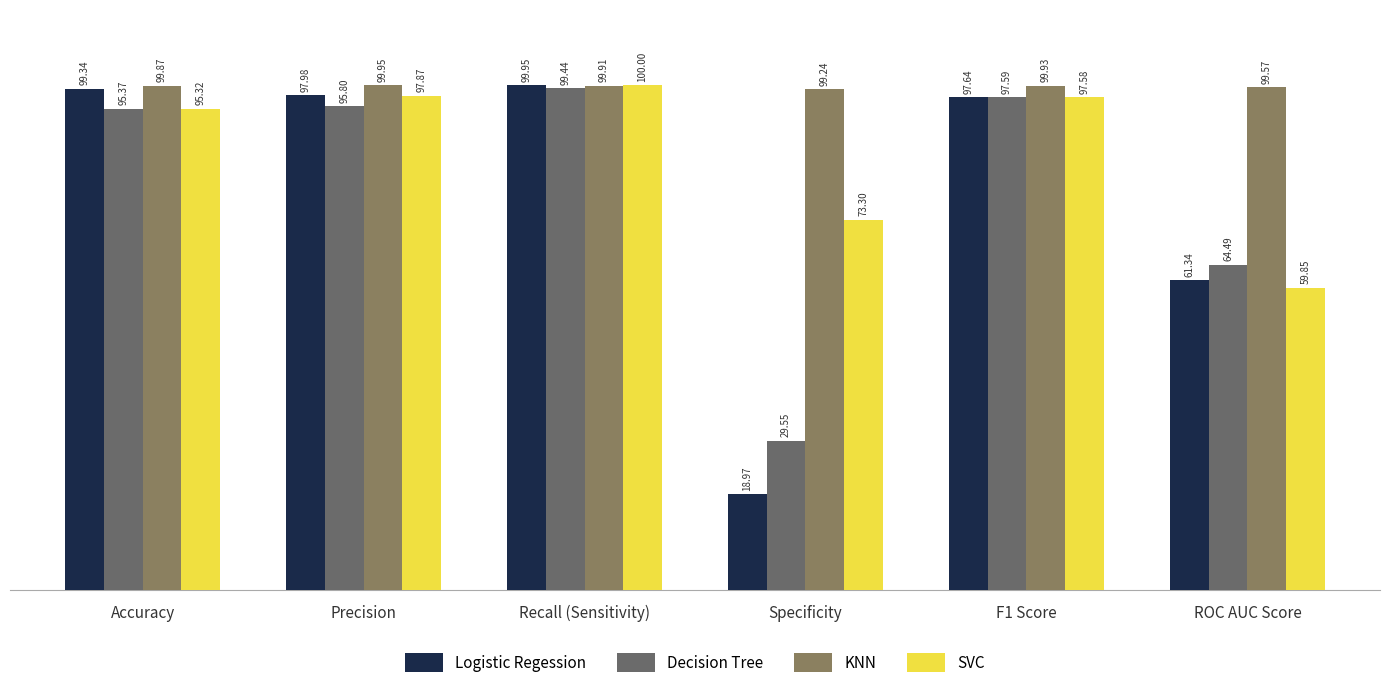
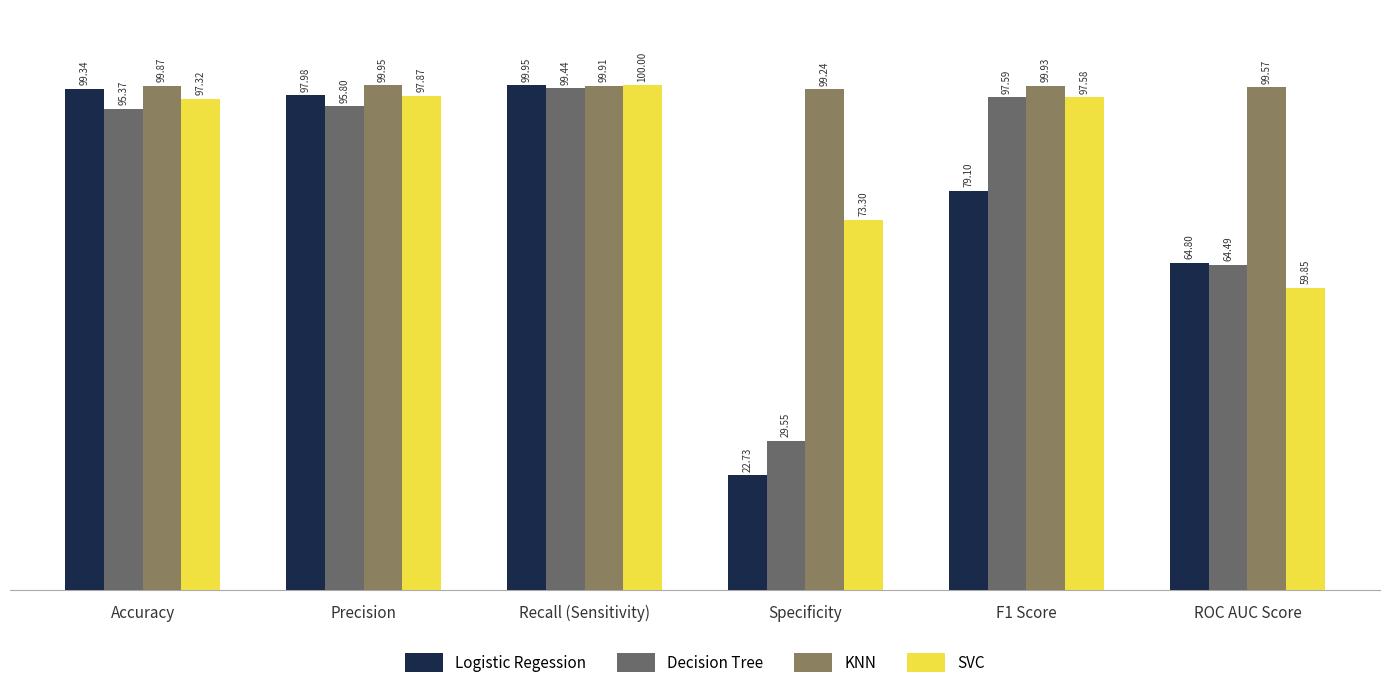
  {
    "Logistic Regession": {
      "Accuracy": 99.34,
      "Precision": 97.98,
      "Recall (Sensitivity)": 99.95,
-     "Specificity": 18.97,
-     "F1 Score": 97.64,
-     "ROC AUC Score": 61.34
+     "Specificity": 22.73,
+     "F1 Score": 79.10,
+     "ROC AUC Score": 64.80
    },
    "SVC": {
-     "Accuracy": 95.32,
+     "Accuracy": 97.32,
      "Precision": 97.87,
      "Recall (Sensitivity)": 100.00,
      "Specificity": 73.30,
      "F1 Score": 97.58,
      "ROC AUC Score": 59.85
    }
  }
